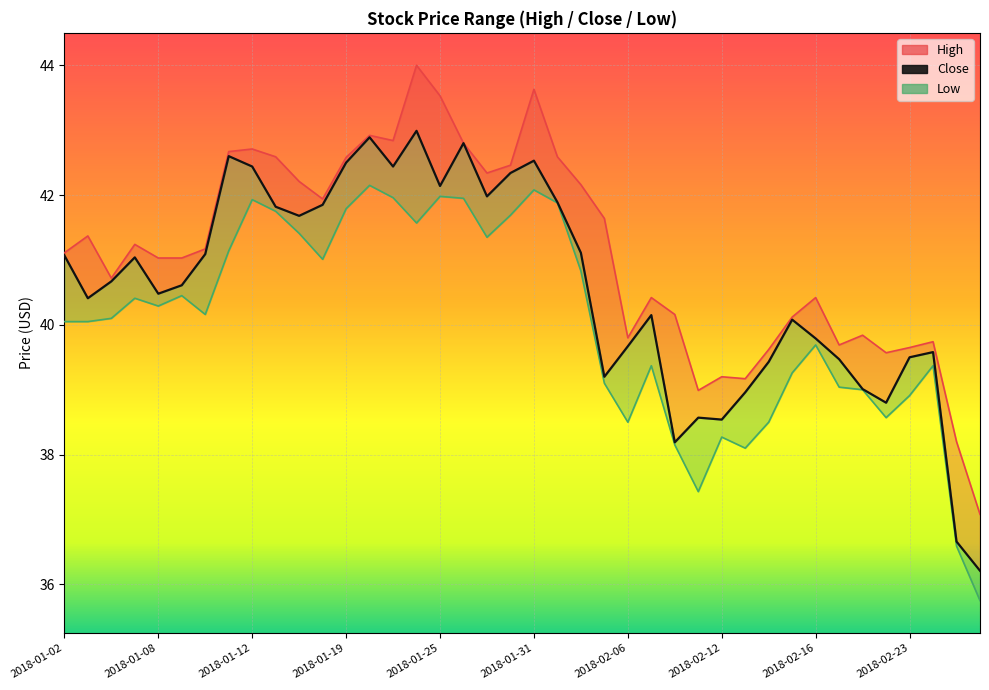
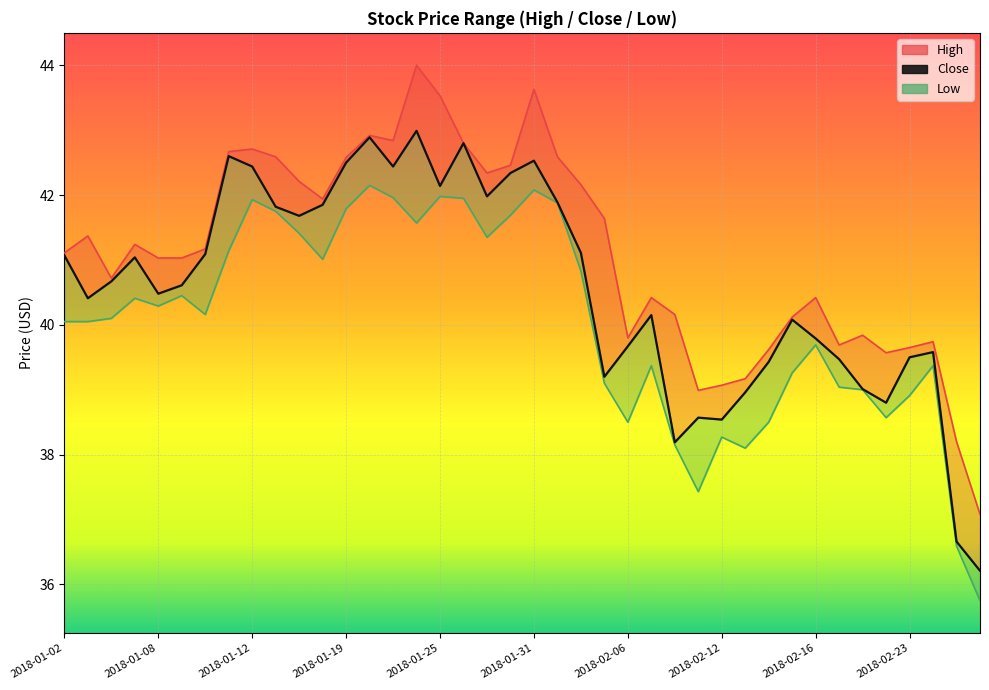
  {
    "High": {
      "2018-01-02": 41.1,
      "2018-01-08": 41.0,
      "2018-01-12": 42.7,
      "2018-01-19": 42.6,
      "2018-01-25": 43.5,
      "2018-01-31": 43.6,
      "2018-02-06": 39.8,
-     "2018-02-12": 39.2,
+     "2018-02-12": 39.1,
      "2018-02-16": 40.4,
      "2018-02-23": 39.7
    }
  }
